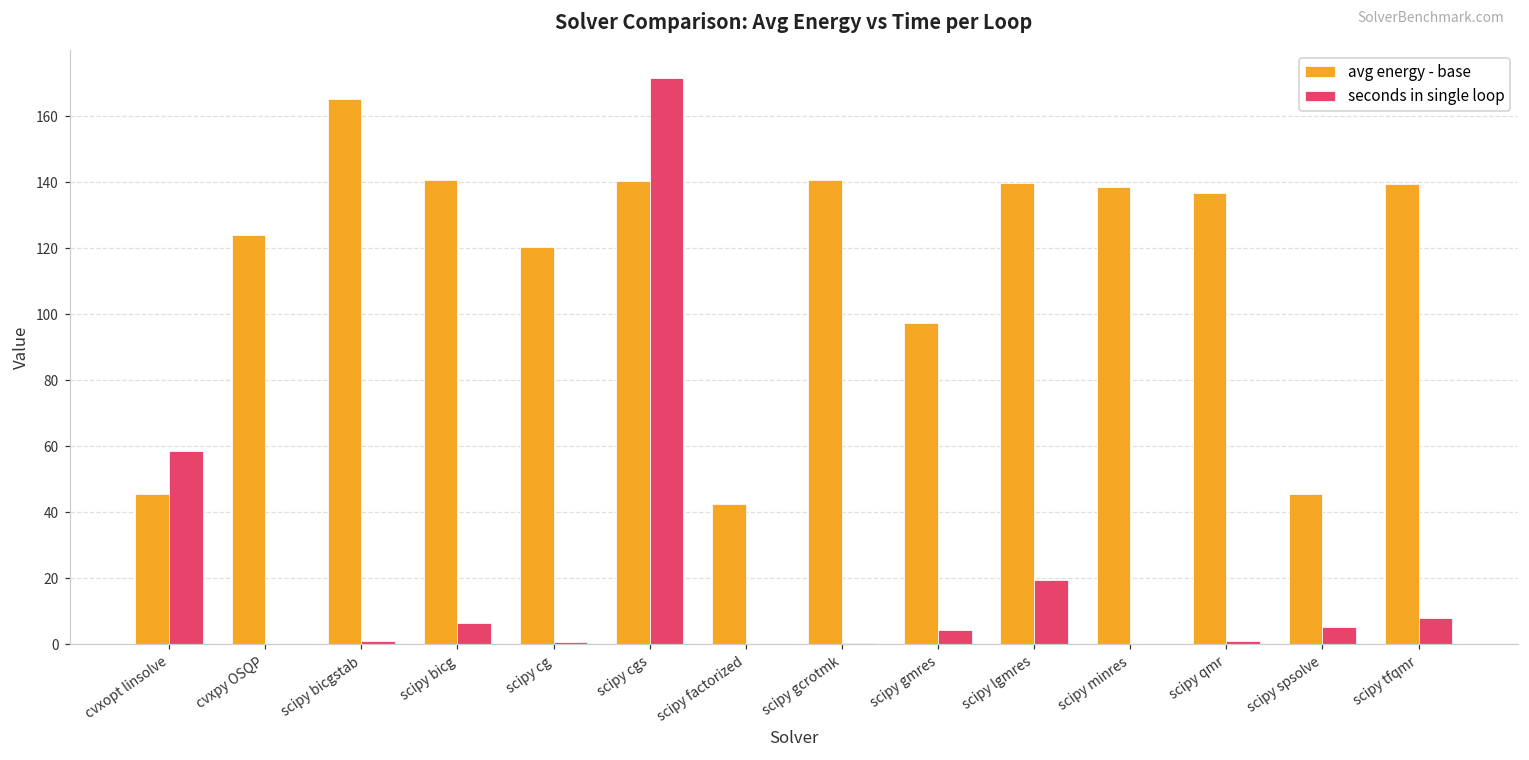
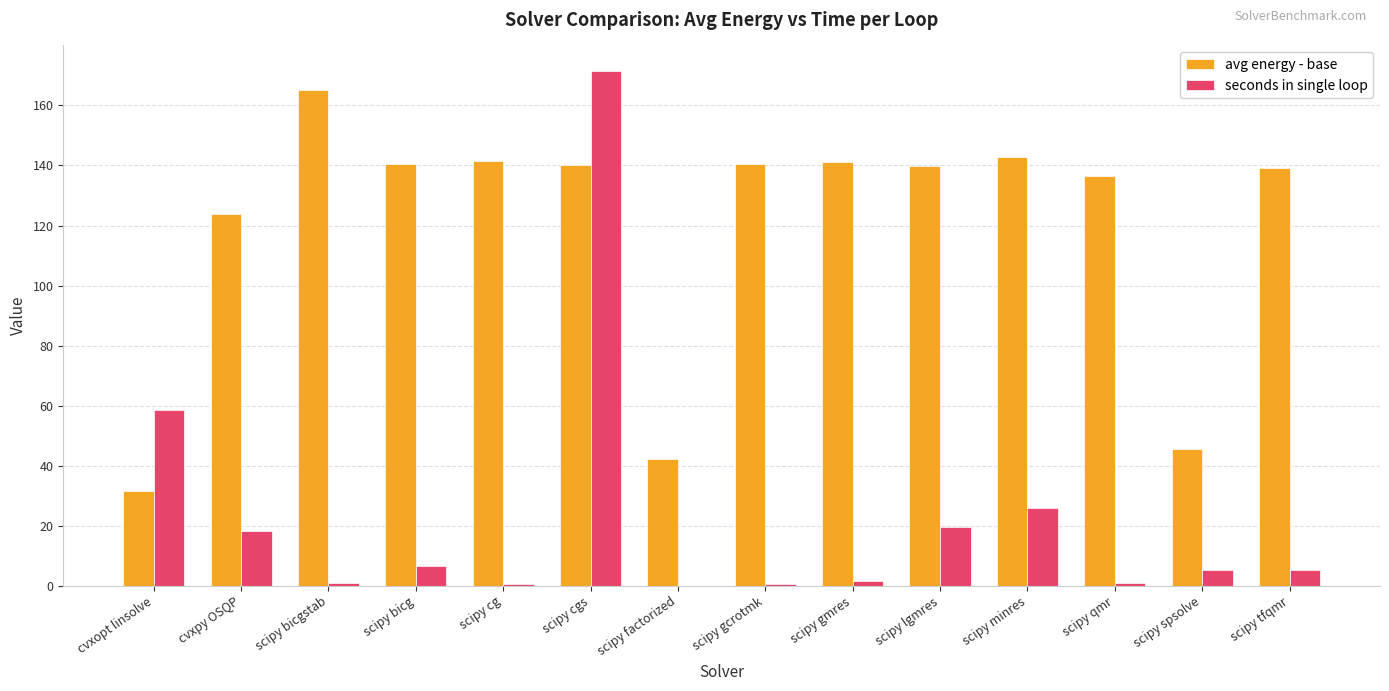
  {
    "avg energy - base": {
-     "cvxopt linsolve": 45,
+     "cvxopt linsolve": 32,
      "cvxpy OSQP": 124,
      "scipy bicgstab": 165,
      "scipy bicg": 140,
-     "scipy cg": 120,
+     "scipy cg": 142,
      "scipy cgs": 140,
      "scipy factorized": 42,
      "scipy gcrotmk": 140,
-     "scipy gmres": 97,
+     "scipy gmres": 141,
      "scipy lgmres": 140,
-     "scipy minres": 138,
+     "scipy minres": 143,
      "scipy qmr": 137,
      "scipy spsolve": 46,
      "scipy tfqmr": 139
    },
    "seconds in single loop": {
      "cvxopt linsolve": 59,
-     "cvxpy OSQP": 0,
+     "cvxpy OSQP": 18,
      "scipy bicgstab": 1,
      "scipy bicg": 6,
      "scipy cgs": 171,
-     "scipy gmres": 4,
+     "scipy gmres": 1,
      "scipy lgmres": 19,
-     "scipy minres": 0,
+     "scipy minres": 26,
      "scipy qmr": 1,
      "scipy spsolve": 5,
-     "scipy tfqmr": 8
+     "scipy tfqmr": 5
    }
  }
